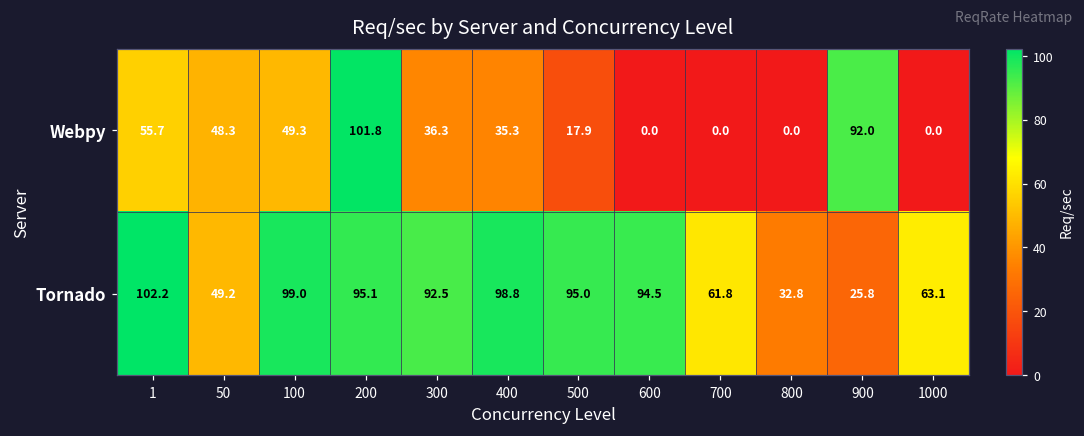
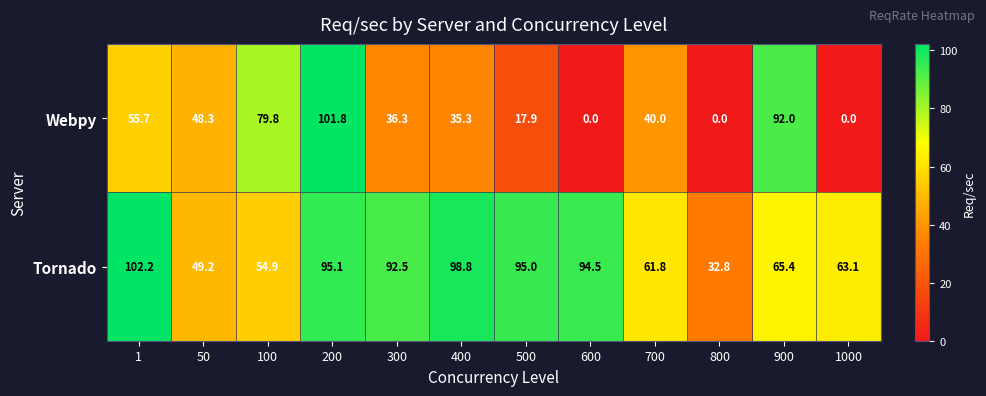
  {
    "Webpy": {
      "1": 55.7,
      "50": 48.3,
-     "100": 49.3,
+     "100": 79.8,
      "200": 101.8,
      "300": 36.3,
      "400": 35.3,
      "500": 17.9,
      "600": 0.0,
-     "700": 0.0,
+     "700": 40.0,
      "800": 0.0,
      "900": 92.0,
      "1000": 0.0
    },
    "Tornado": {
      "1": 102.2,
      "50": 49.2,
-     "100": 99.0,
+     "100": 54.9,
      "200": 95.1,
      "300": 92.5,
      "400": 98.8,
      "500": 95.0,
      "600": 94.5,
      "700": 61.8,
      "800": 32.8,
-     "900": 25.8,
+     "900": 65.4,
      "1000": 63.1
    }
  }
